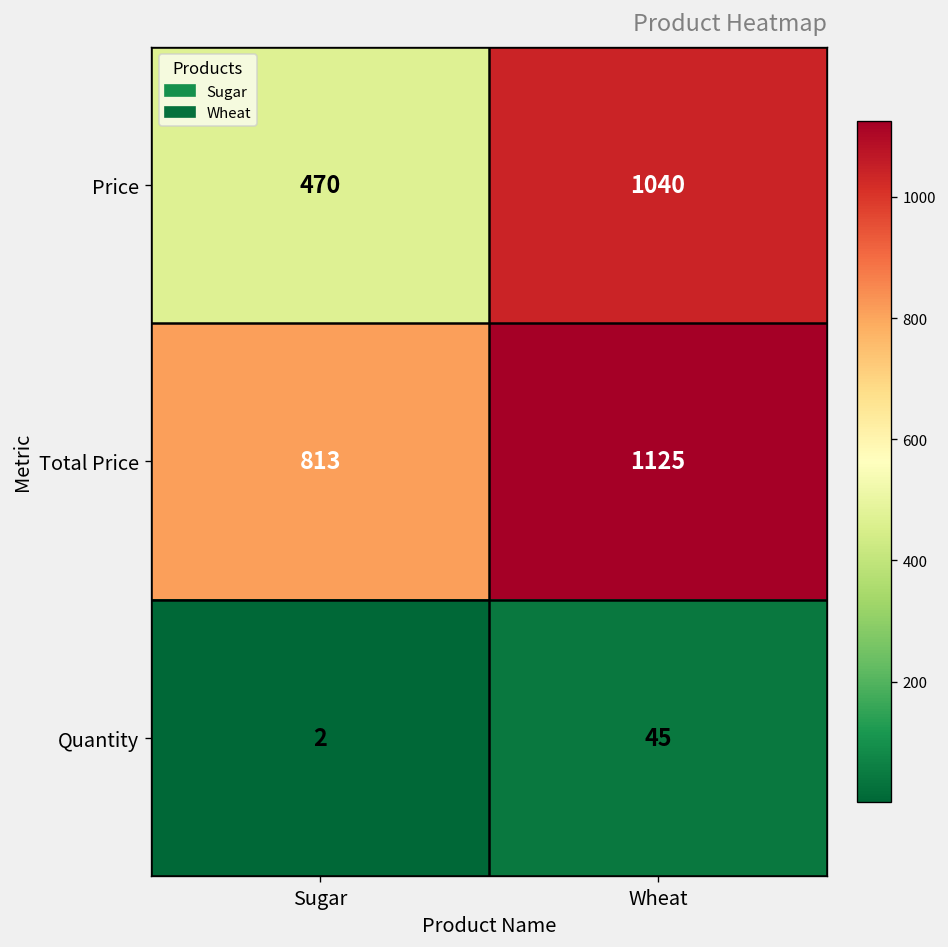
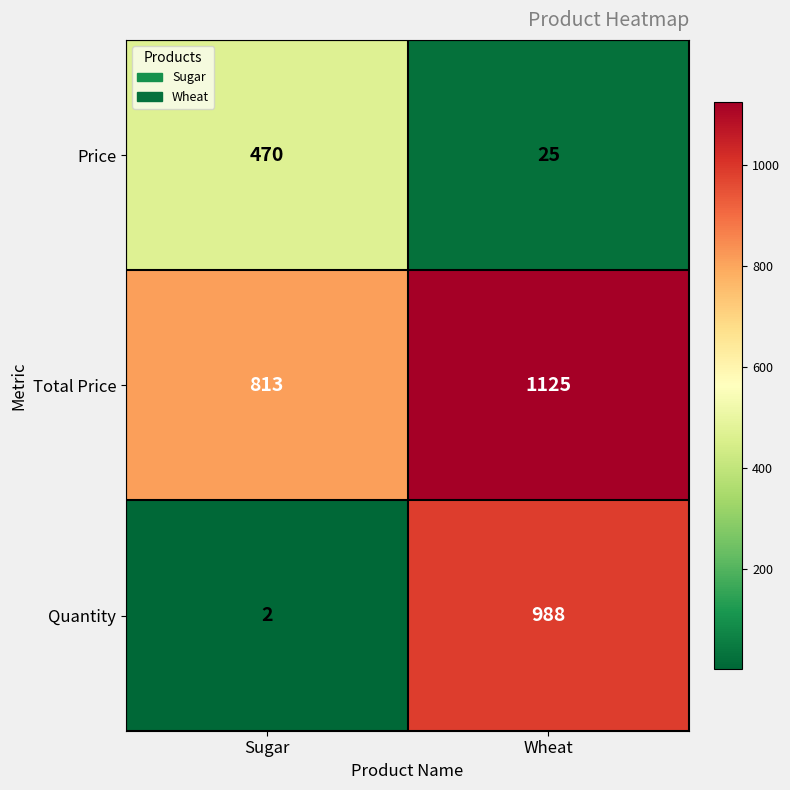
  {
    "Price": {
      "Sugar": 470,
-     "Wheat": 1040
+     "Wheat": 25
    },
    "Total Price": {
      "Sugar": 813,
      "Wheat": 1125
    },
    "Quantity": {
      "Sugar": 2,
-     "Wheat": 45
+     "Wheat": 988
    }
  }
